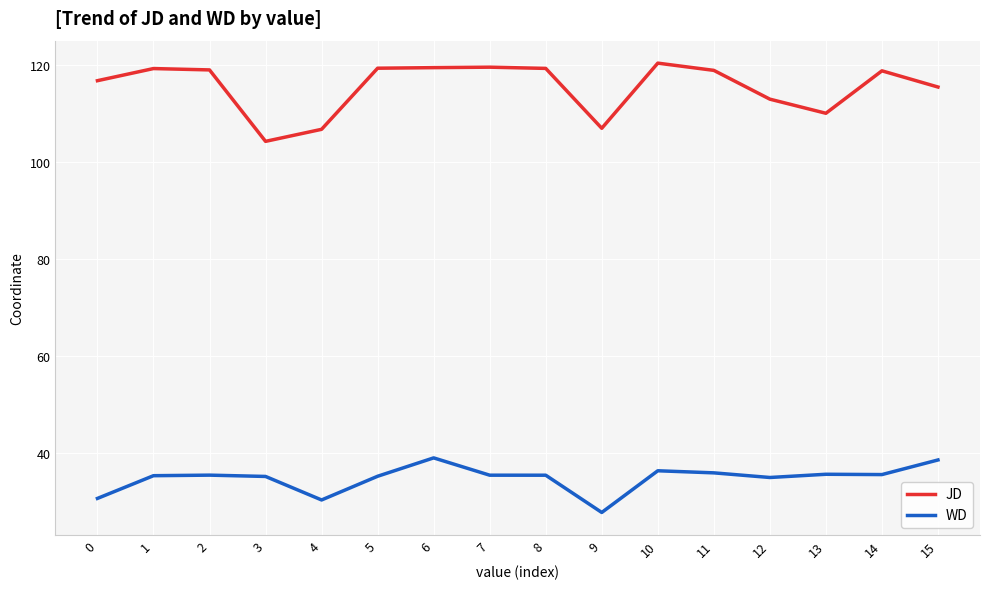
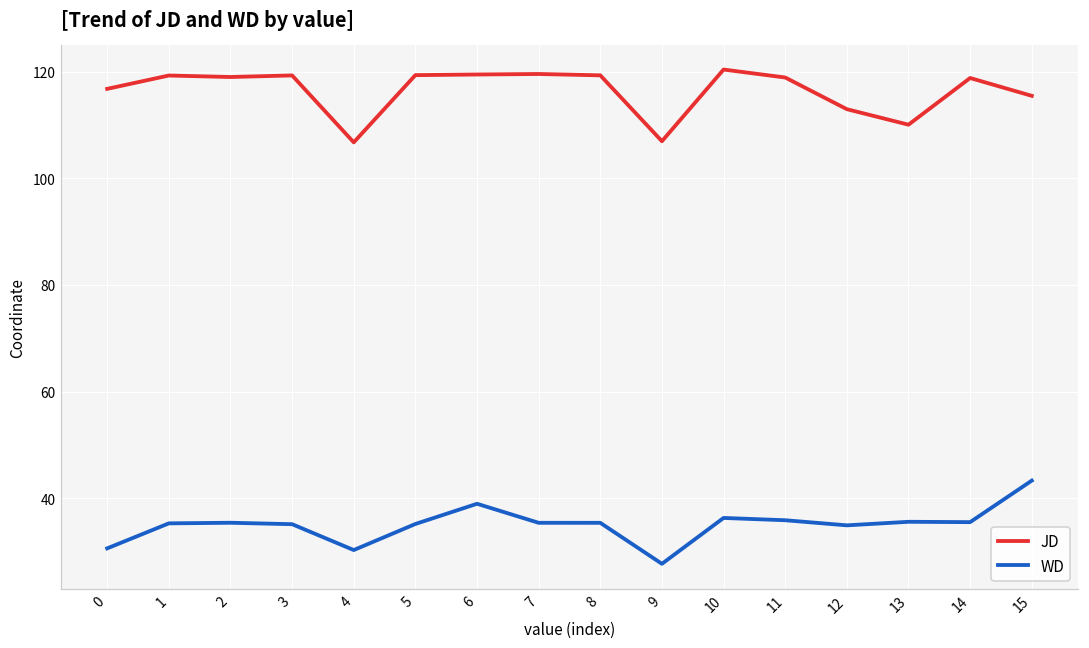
  {
    "JD": {
      "0": 117,
      "1": 119,
      "2": 119,
-     "3": 104,
+     "3": 119,
      "4": 107,
      "5": 119,
      "6": 119,
      "7": 120,
      "8": 119,
      "9": 107,
      "10": 120,
      "11": 119,
      "12": 113,
      "13": 110,
      "14": 119,
      "15": 115
    },
    "WD": {
      "0": 31,
      "1": 35,
      "2": 35,
      "3": 35,
      "4": 30,
      "5": 35,
      "6": 39,
      "7": 35,
      "8": 35,
      "9": 28,
      "10": 36,
      "11": 36,
      "12": 35,
      "13": 36,
      "14": 36,
-     "15": 39
+     "15": 43
    }
  }
